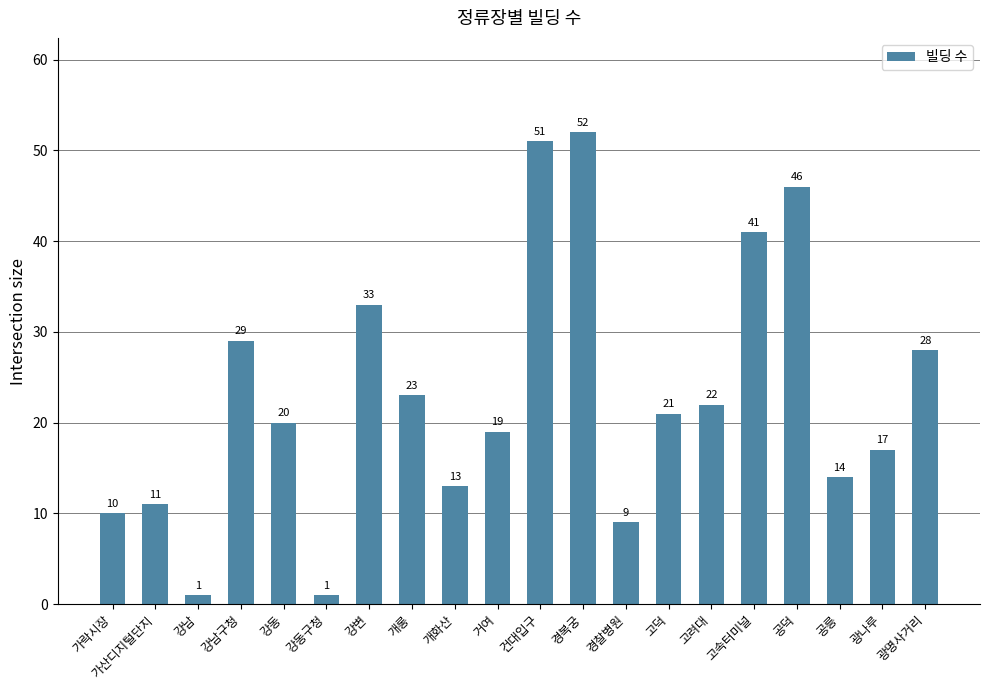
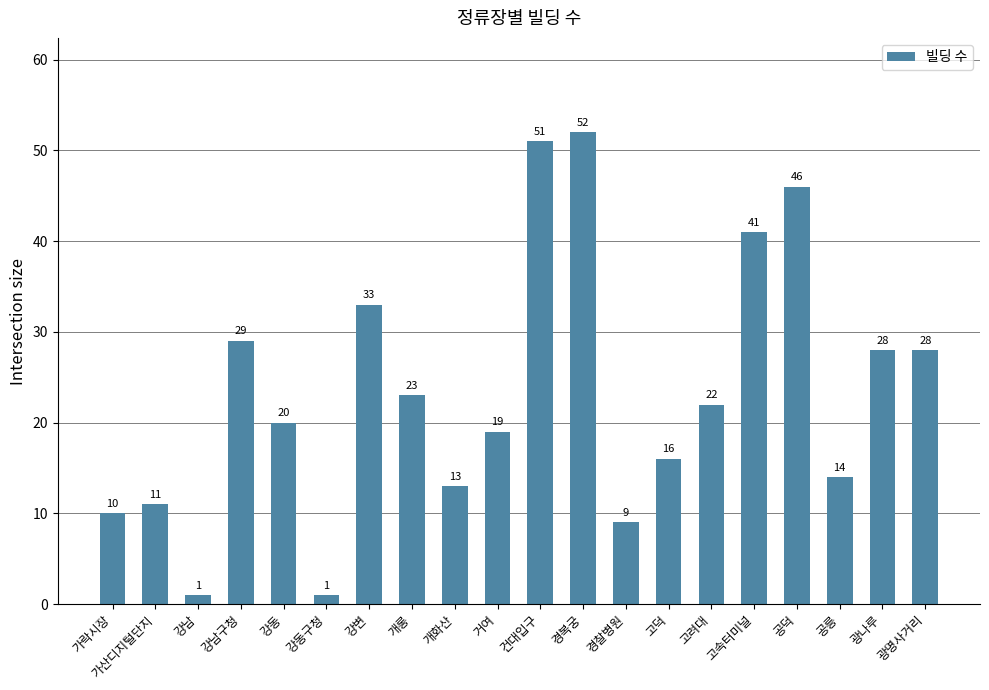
  {
    "가락시장": 10,
    "가산디지털단지": 11,
    "강남": 1,
    "강남구청": 29,
    "강동": 20,
    "강동구청": 1,
    "강변": 33,
    "개롱": 23,
    "개화산": 13,
    "거여": 19,
    "건대입구": 51,
    "경복궁": 52,
    "경찰병원": 9,
-   "고덕": 21,
+   "고덕": 16,
    "고려대": 22,
    "고속터미널": 41,
    "공덕": 46,
    "공릉": 14,
-   "광나루": 17,
+   "광나루": 28,
    "광명사거리": 28
  }
